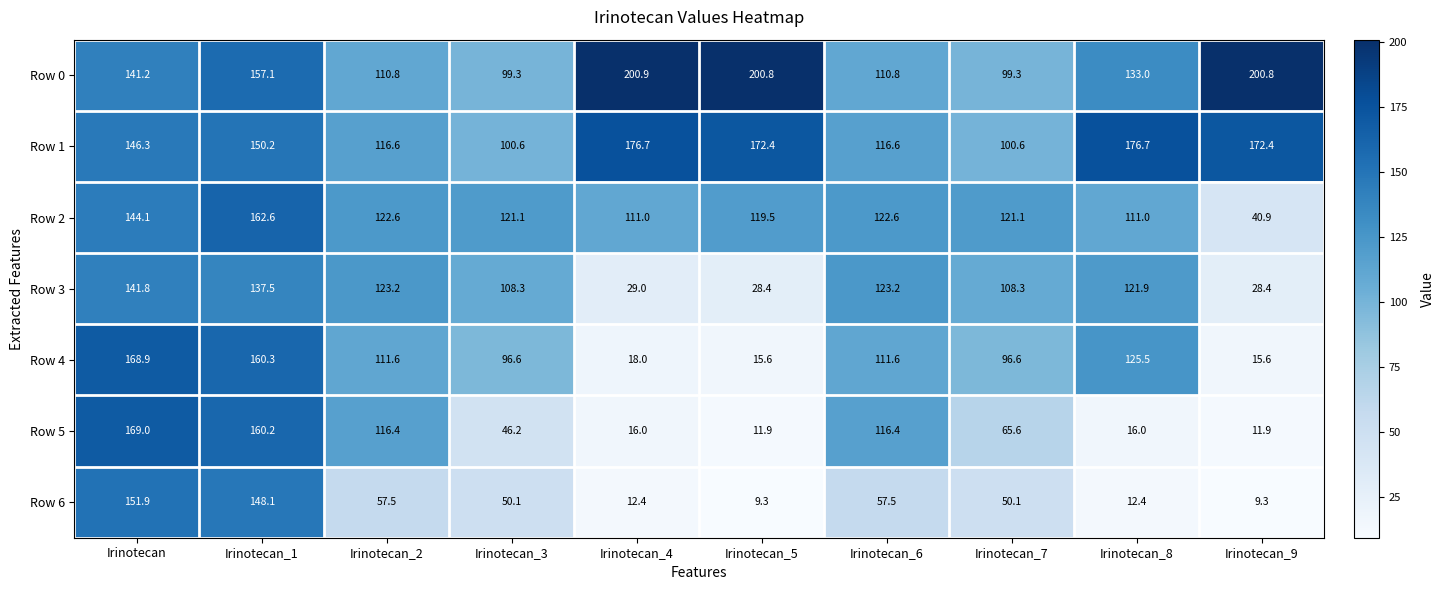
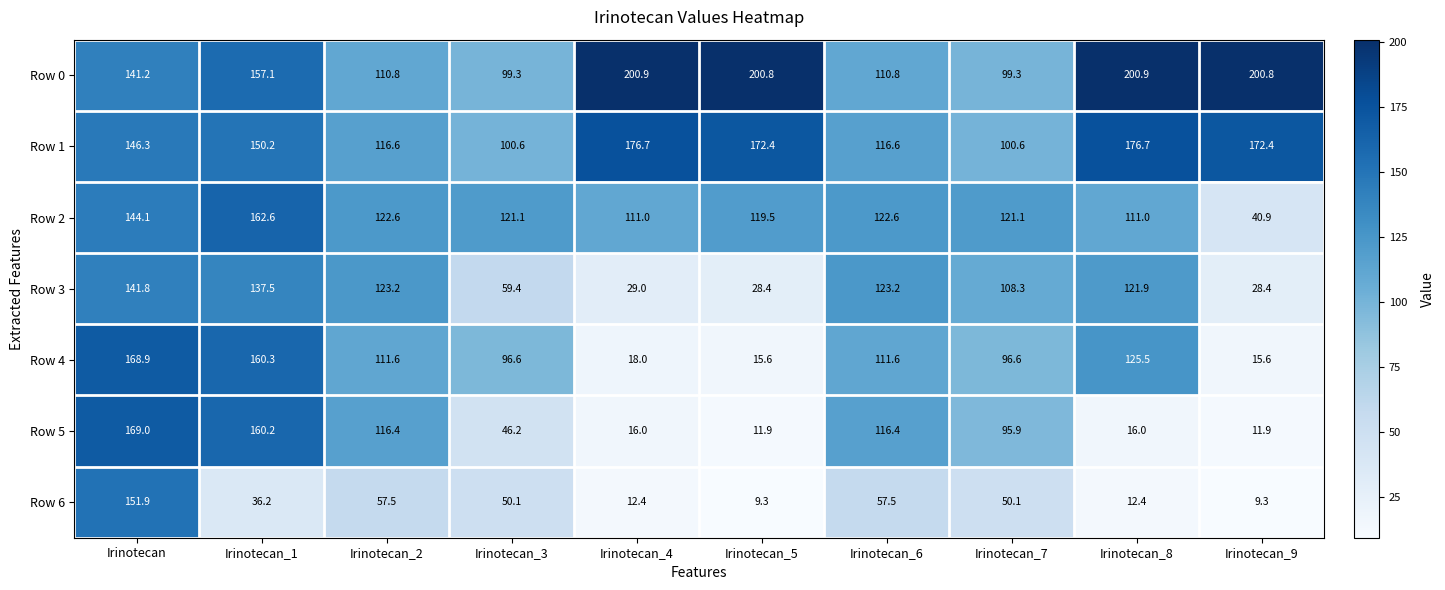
  {
    "Row 0": {
      "Irinotecan": 141.2,
      "Irinotecan_1": 157.1,
      "Irinotecan_2": 110.8,
      "Irinotecan_3": 99.3,
      "Irinotecan_4": 200.9,
      "Irinotecan_5": 200.8,
      "Irinotecan_6": 110.8,
      "Irinotecan_7": 99.3,
-     "Irinotecan_8": 133.0,
+     "Irinotecan_8": 200.9,
      "Irinotecan_9": 200.8
    },
    "Row 1": {
      "Irinotecan": 146.3,
      "Irinotecan_1": 150.2,
      "Irinotecan_2": 116.6,
      "Irinotecan_3": 100.6,
      "Irinotecan_4": 176.7,
      "Irinotecan_5": 172.4,
      "Irinotecan_6": 116.6,
      "Irinotecan_7": 100.6,
      "Irinotecan_8": 176.7,
      "Irinotecan_9": 172.4
    },
    "Row 2": {
      "Irinotecan": 144.1,
      "Irinotecan_1": 162.6,
      "Irinotecan_2": 122.6,
      "Irinotecan_3": 121.1,
      "Irinotecan_4": 111.0,
      "Irinotecan_5": 119.5,
      "Irinotecan_6": 122.6,
      "Irinotecan_7": 121.1,
      "Irinotecan_8": 111.0,
      "Irinotecan_9": 40.9
    },
    "Row 3": {
      "Irinotecan": 141.8,
      "Irinotecan_1": 137.5,
      "Irinotecan_2": 123.2,
-     "Irinotecan_3": 108.3,
+     "Irinotecan_3": 59.4,
      "Irinotecan_4": 29.0,
      "Irinotecan_5": 28.4,
      "Irinotecan_6": 123.2,
      "Irinotecan_7": 108.3,
      "Irinotecan_8": 121.9,
      "Irinotecan_9": 28.4
    },
    "Row 4": {
      "Irinotecan": 168.9,
      "Irinotecan_1": 160.3,
      "Irinotecan_2": 111.6,
      "Irinotecan_3": 96.6,
      "Irinotecan_4": 18.0,
      "Irinotecan_5": 15.6,
      "Irinotecan_6": 111.6,
      "Irinotecan_7": 96.6,
      "Irinotecan_8": 125.5,
      "Irinotecan_9": 15.6
    },
    "Row 5": {
      "Irinotecan": 169.0,
      "Irinotecan_1": 160.2,
      "Irinotecan_2": 116.4,
      "Irinotecan_3": 46.2,
      "Irinotecan_4": 16.0,
      "Irinotecan_5": 11.9,
      "Irinotecan_6": 116.4,
-     "Irinotecan_7": 65.6,
+     "Irinotecan_7": 95.9,
      "Irinotecan_8": 16.0,
      "Irinotecan_9": 11.9
    },
    "Row 6": {
      "Irinotecan": 151.9,
-     "Irinotecan_1": 148.1,
+     "Irinotecan_1": 36.2,
      "Irinotecan_2": 57.5,
      "Irinotecan_3": 50.1,
      "Irinotecan_4": 12.4,
      "Irinotecan_5": 9.3,
      "Irinotecan_6": 57.5,
      "Irinotecan_7": 50.1,
      "Irinotecan_8": 12.4,
      "Irinotecan_9": 9.3
    }
  }
